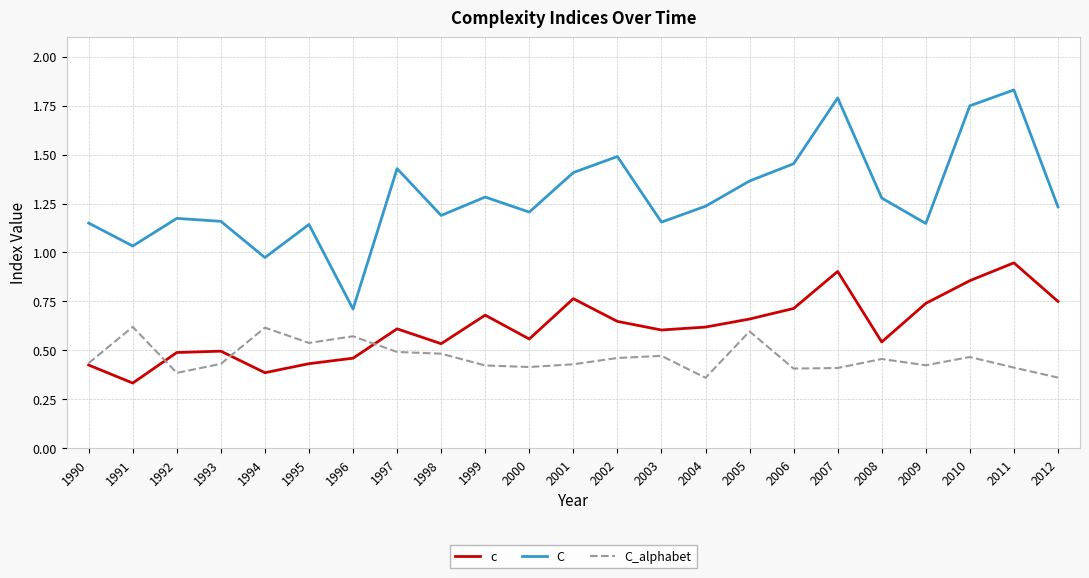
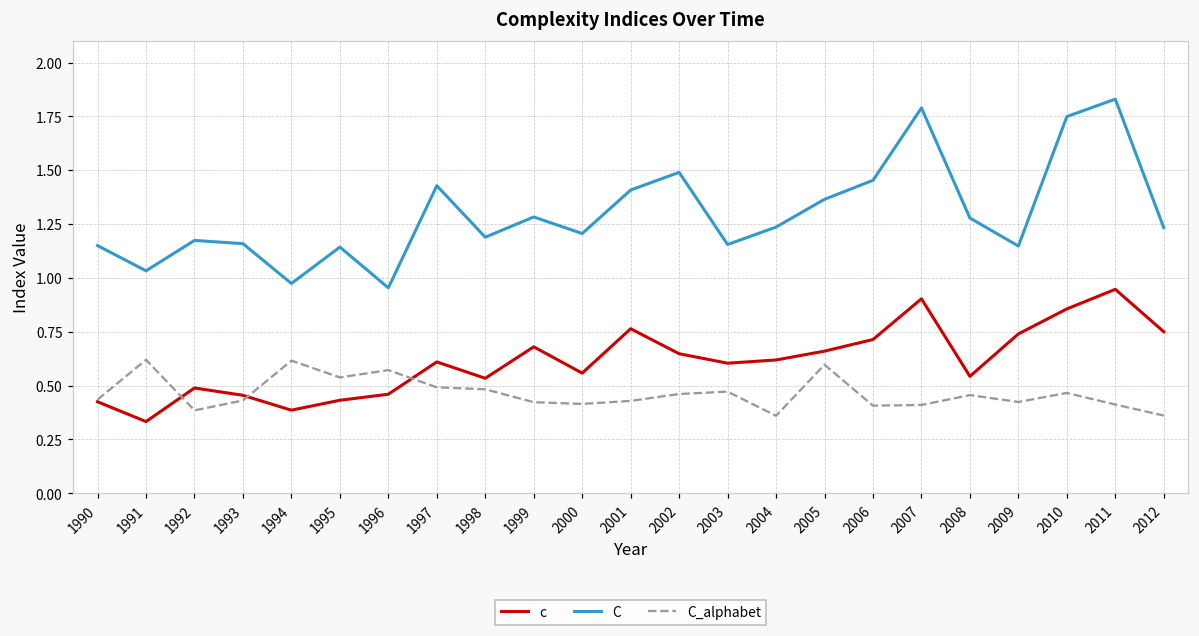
  {
    "c": {
      "1991": 0.33,
      "1992": 0.49,
-     "1993": 0.50,
+     "1993": 0.46,
      "1994": 0.39,
      "1995": 0.43,
      "1996": 0.46,
      "1997": 0.61,
      "1998": 0.53,
      "1999": 0.68,
      "2000": 0.56,
      "2001": 0.76,
      "2002": 0.65,
      "2003": 0.60,
      "2004": 0.62,
      "2005": 0.66,
      "2006": 0.71,
      "2007": 0.90,
      "2008": 0.54,
      "2009": 0.74,
      "2010": 0.86,
      "2011": 0.95,
      "2012": 0.75
    },
    "C": {
      "1990": 1.15,
      "1991": 1.03,
      "1992": 1.17,
      "1993": 1.16,
      "1994": 0.97,
      "1995": 1.14,
-     "1996": 0.71,
+     "1996": 0.95,
      "1997": 1.43,
      "1998": 1.19,
      "1999": 1.28,
      "2000": 1.21,
      "2001": 1.41,
      "2002": 1.49,
      "2003": 1.16,
      "2004": 1.24,
      "2005": 1.37,
      "2006": 1.45,
      "2007": 1.79,
      "2008": 1.28,
      "2009": 1.15,
      "2010": 1.75,
      "2011": 1.83,
      "2012": 1.23
    },
    "C_alphabet": {
      "1991": 0.62,
      "1992": 0.39,
      "1993": 0.43,
      "1994": 0.62,
      "1995": 0.54,
      "1996": 0.57,
      "1997": 0.49,
      "1998": 0.48,
      "1999": 0.42,
      "2000": 0.42,
      "2001": 0.43,
      "2002": 0.46,
      "2003": 0.47,
      "2004": 0.36,
      "2005": 0.60,
      "2006": 0.41,
      "2007": 0.41,
      "2008": 0.46,
      "2009": 0.42,
      "2010": 0.47,
      "2011": 0.41,
      "2012": 0.36
    }
  }
